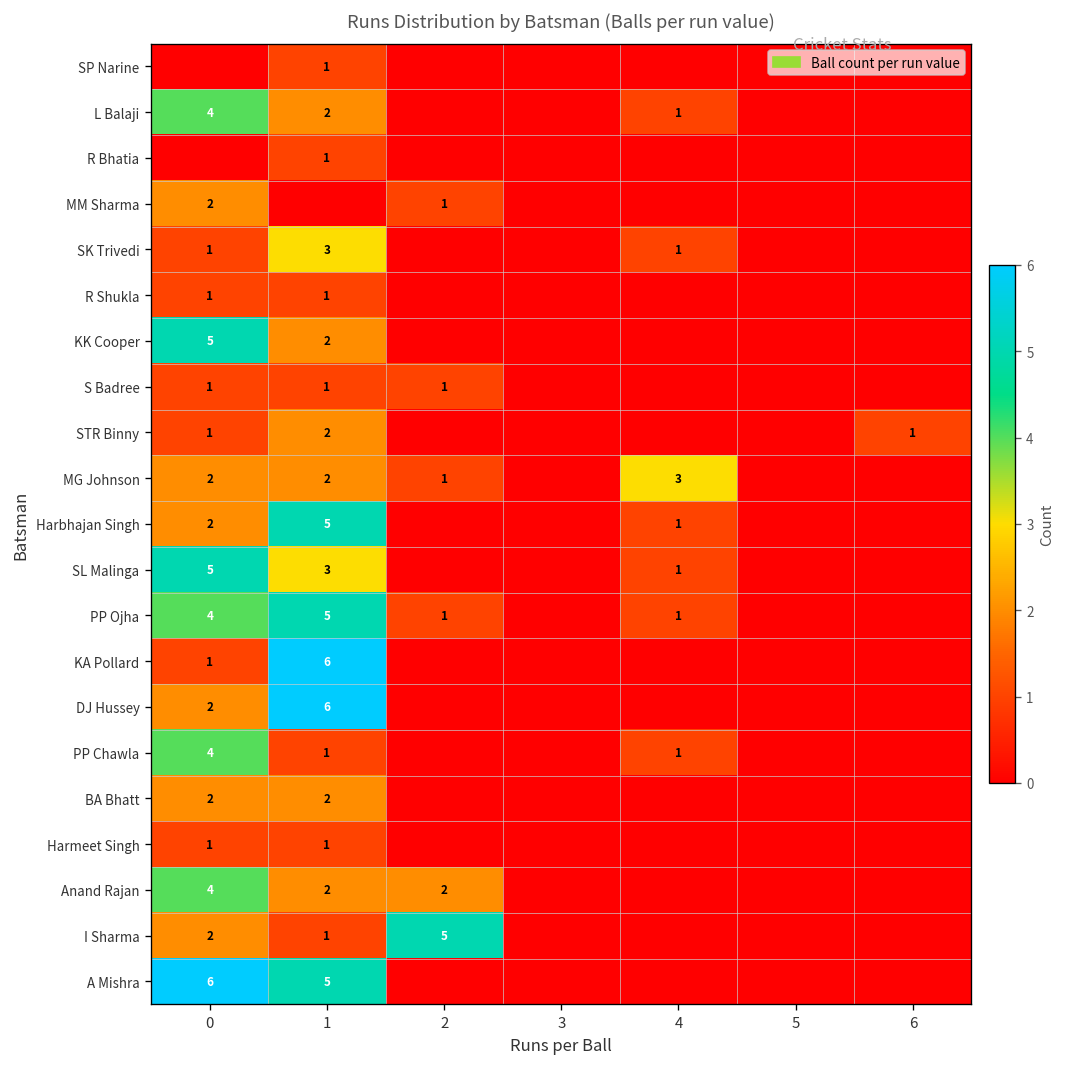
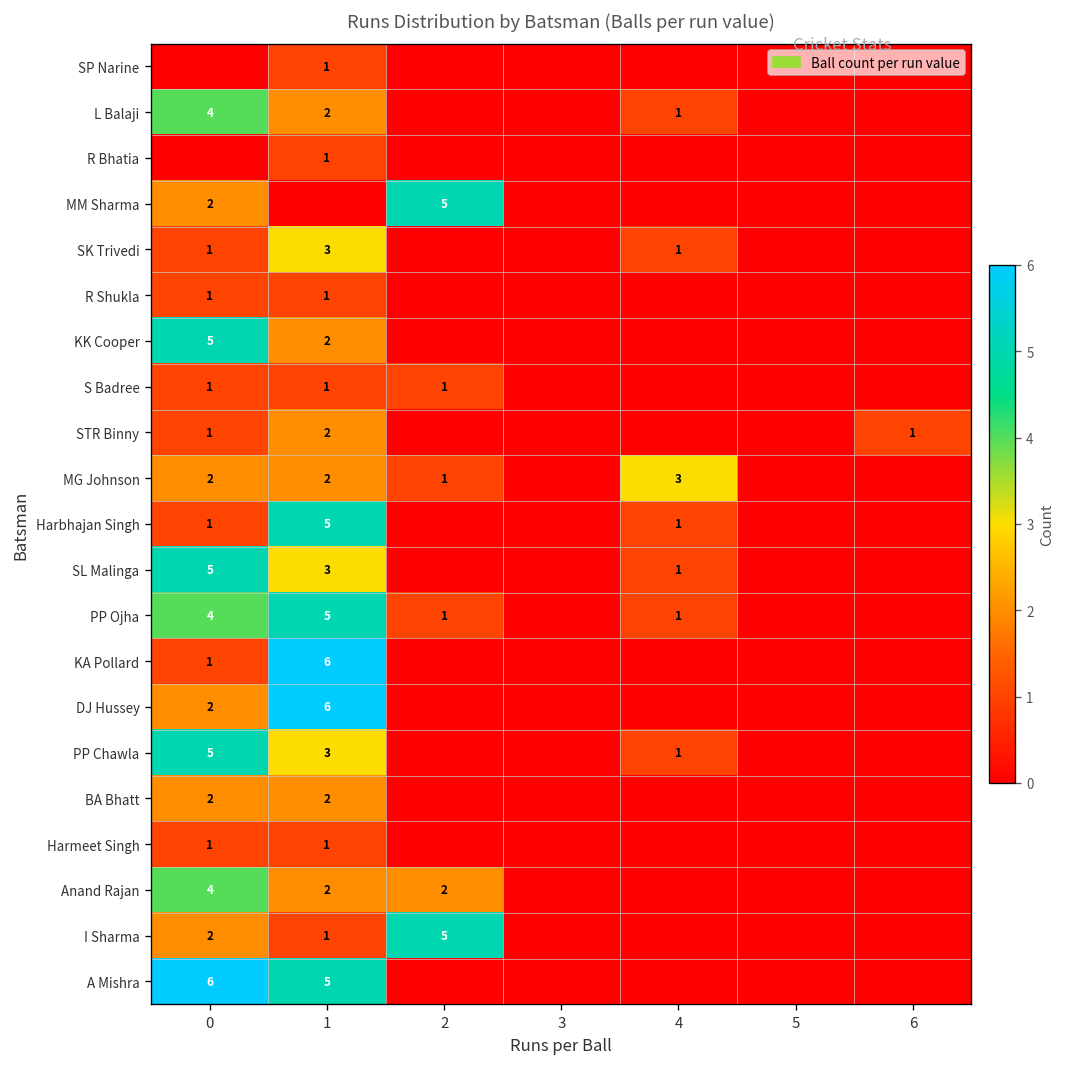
  {
    "SP Narine": {
      "1": 1
    },
    "L Balaji": {
      "0": 4,
      "1": 2,
      "4": 1
    },
    "R Bhatia": {
      "1": 1
    },
    "MM Sharma": {
      "0": 2,
-     "2": 1
+     "2": 5
    },
    "SK Trivedi": {
      "0": 1,
      "1": 3,
      "4": 1
    },
    "R Shukla": {
      "0": 1,
      "1": 1
    },
    "KK Cooper": {
      "0": 5,
      "1": 2
    },
    "S Badree": {
      "0": 1,
      "1": 1,
      "2": 1
    },
    "STR Binny": {
      "0": 1,
      "1": 2,
      "6": 1
    },
    "MG Johnson": {
      "0": 2,
      "1": 2,
      "2": 1,
      "4": 3
    },
    "Harbhajan Singh": {
-     "0": 2,
+     "0": 1,
      "1": 5,
      "4": 1
    },
    "SL Malinga": {
      "0": 5,
      "1": 3,
      "4": 1
    },
    "PP Ojha": {
      "0": 4,
      "1": 5,
      "2": 1,
      "4": 1
    },
    "KA Pollard": {
      "0": 1,
      "1": 6
    },
    "DJ Hussey": {
      "0": 2,
      "1": 6
    },
    "PP Chawla": {
-     "0": 4,
-     "1": 1,
+     "0": 5,
+     "1": 3,
      "4": 1
    },
    "BA Bhatt": {
      "0": 2,
      "1": 2
    },
    "Harmeet Singh": {
      "0": 1,
      "1": 1
    },
    "Anand Rajan": {
      "0": 4,
      "1": 2,
      "2": 2
    },
    "I Sharma": {
      "0": 2,
      "1": 1,
      "2": 5
    },
    "A Mishra": {
      "0": 6,
      "1": 5
    }
  }
